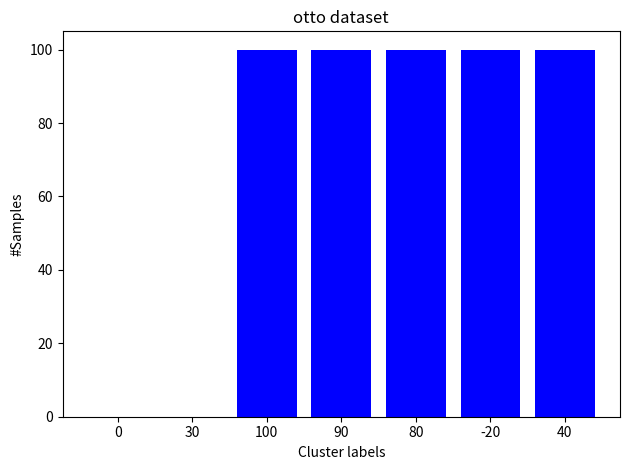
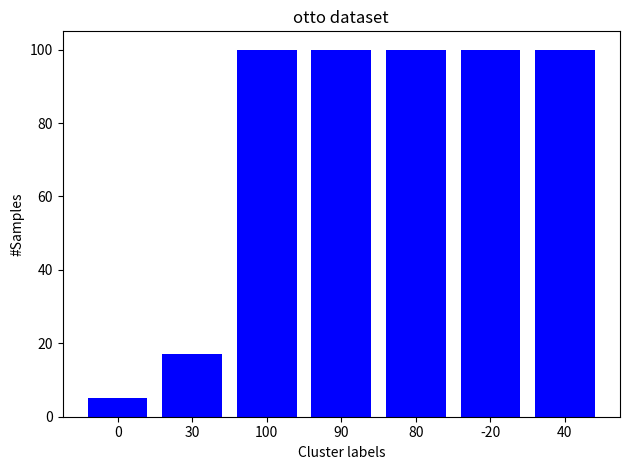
  {
-   "0": 0,
-   "30": 0,
+   "0": 5,
+   "30": 17,
    "100": 100,
    "90": 100,
    "80": 100,
    "-20": 100,
    "40": 100
  }
